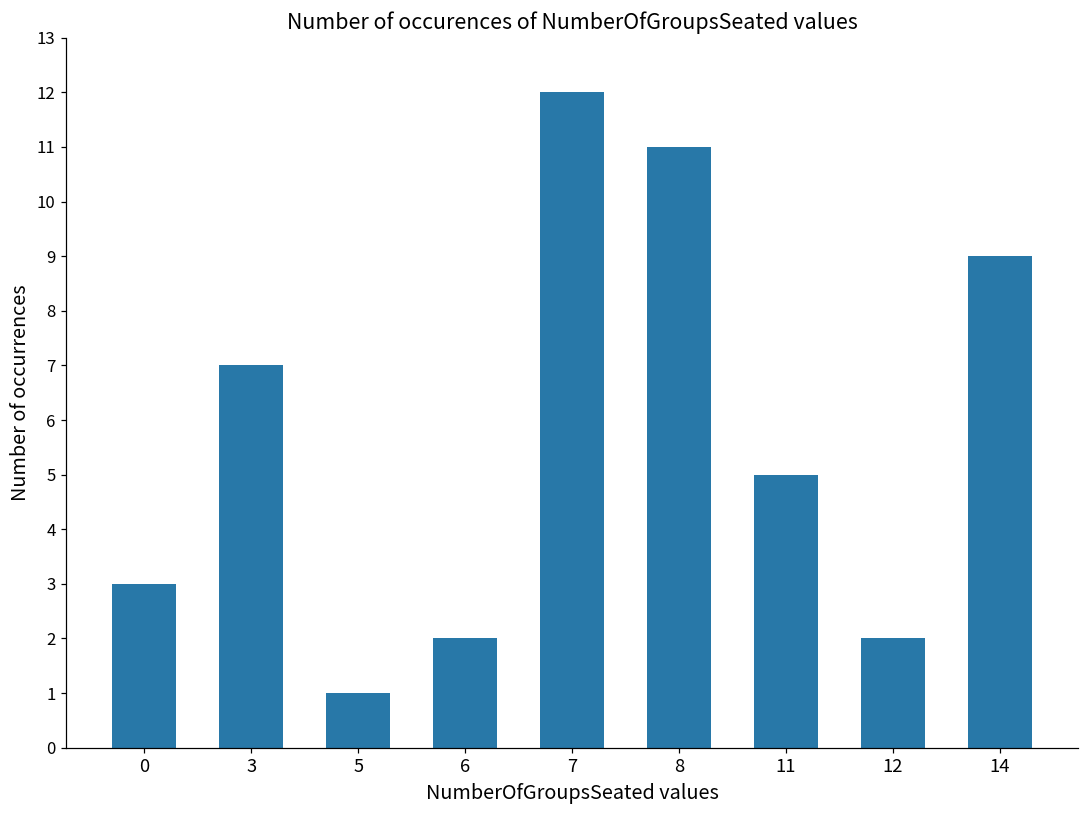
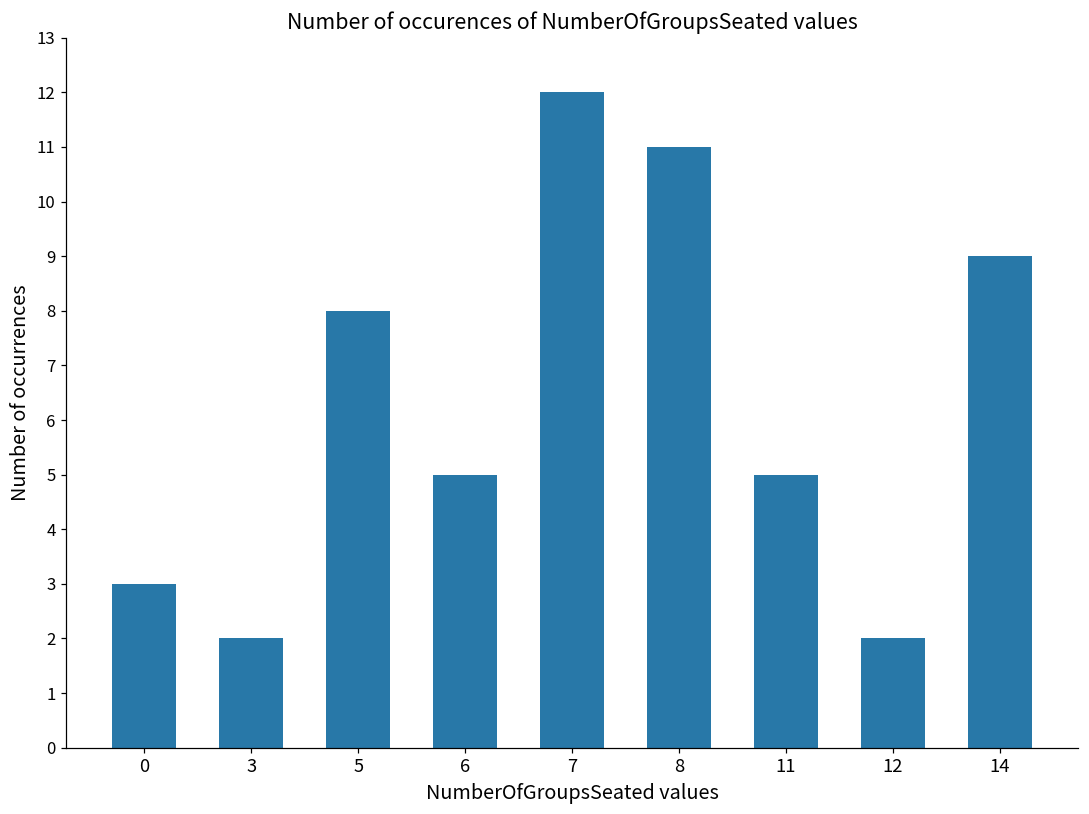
  {
    "0": 3,
-   "3": 7,
-   "5": 1,
-   "6": 2,
+   "3": 2,
+   "5": 8,
+   "6": 5,
    "7": 12,
    "8": 11,
    "11": 5,
    "12": 2,
    "14": 9
  }
